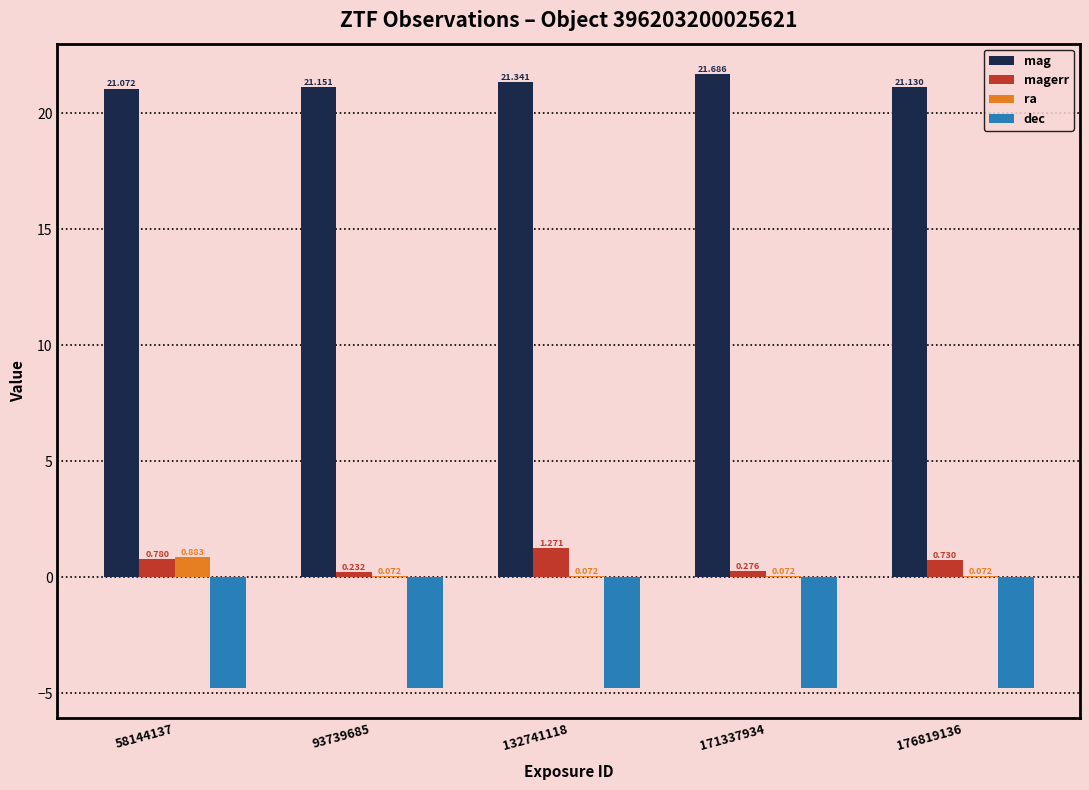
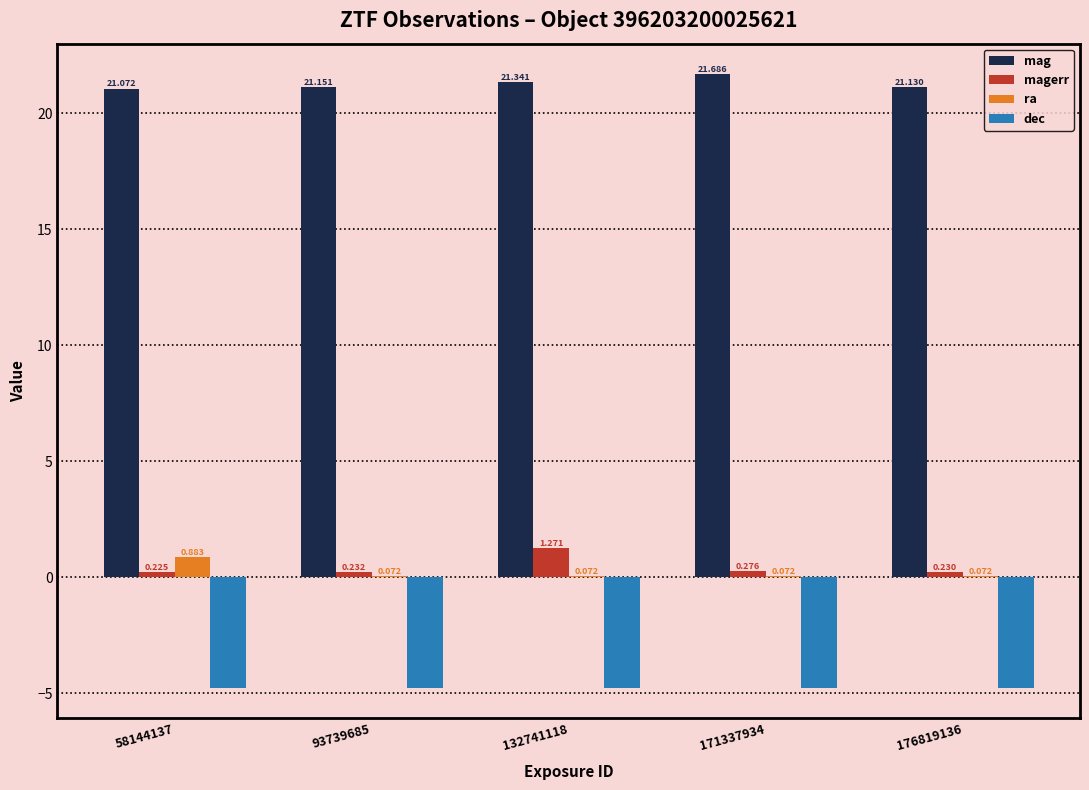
  {
    "mag": {
      "58144137": 21.072,
      "93739685": 21.151,
      "132741118": 21.341,
      "171337934": 21.686,
      "176819136": 21.130
    },
    "magerr": {
-     "58144137": 0.780,
+     "58144137": 0.225,
      "93739685": 0.232,
      "132741118": 1.271,
      "171337934": 0.276,
-     "176819136": 0.730
+     "176819136": 0.230
    },
    "ra": {
      "58144137": 0.883,
      "93739685": 0.072,
      "132741118": 0.072,
      "171337934": 0.072,
      "176819136": 0.072
    },
    "dec": {
      "58144137": -4.8,
      "93739685": -4.8,
      "132741118": -4.8,
      "171337934": -4.8,
      "176819136": -4.8
    }
  }
